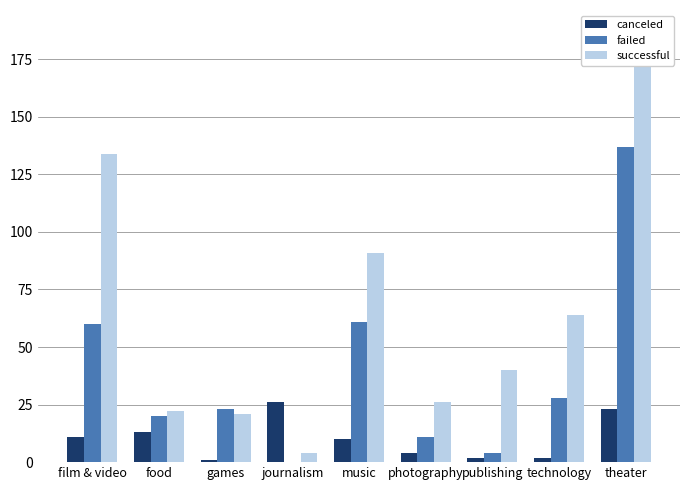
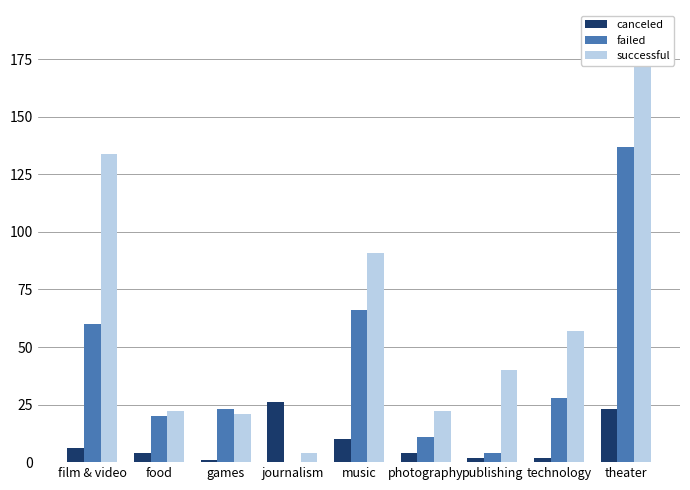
  {
    "canceled": {
-     "film & video": 11,
-     "food": 13,
+     "film & video": 6,
+     "food": 4,
      "journalism": 26,
      "music": 10,
      "photography": 4,
      "publishing": 2,
      "technology": 2,
      "theater": 23
    },
    "failed": {
      "film & video": 60,
      "food": 20,
      "games": 23,
      "journalism": 0,
-     "music": 61,
+     "music": 66,
      "photography": 11,
      "publishing": 4,
      "technology": 28,
      "theater": 137
    },
    "successful": {
      "film & video": 134,
      "food": 22,
      "games": 21,
      "journalism": 4,
      "music": 91,
-     "photography": 26,
+     "photography": 22,
      "publishing": 40,
-     "technology": 64
+     "technology": 57
    }
  }
